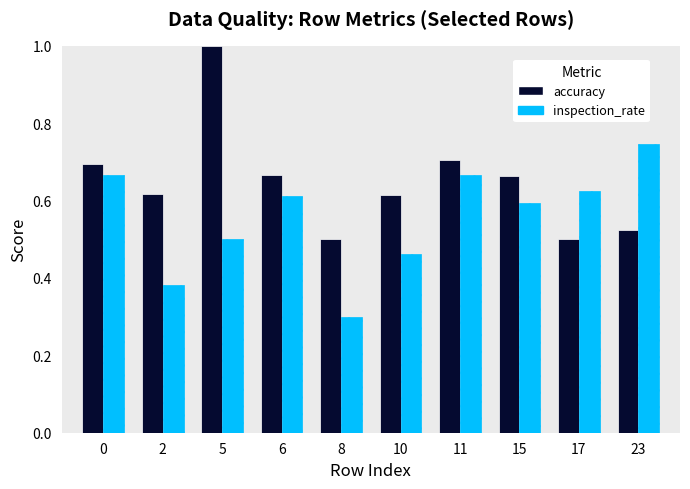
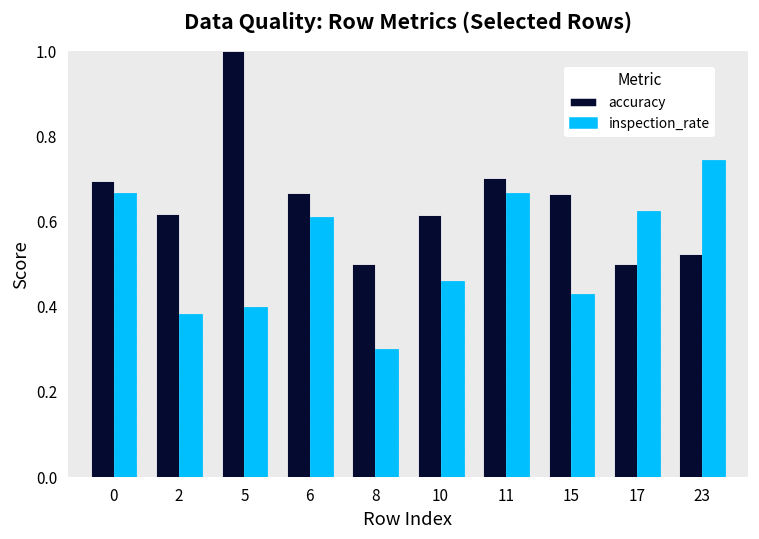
  {
    "accuracy": {
      "0": 0.70,
      "2": 0.62,
      "5": 1.00,
      "6": 0.67,
      "8": 0.50,
      "10": 0.62,
      "11": 0.70,
      "15": 0.66,
      "17": 0.50,
      "23": 0.53
    },
    "inspection_rate": {
      "0": 0.67,
      "2": 0.38,
-     "5": 0.5,
+     "5": 0.4,
      "6": 0.61,
      "8": 0.30,
      "10": 0.46,
      "11": 0.67,
-     "15": 0.59,
+     "15": 0.43,
      "17": 0.63,
      "23": 0.75
    }
  }
